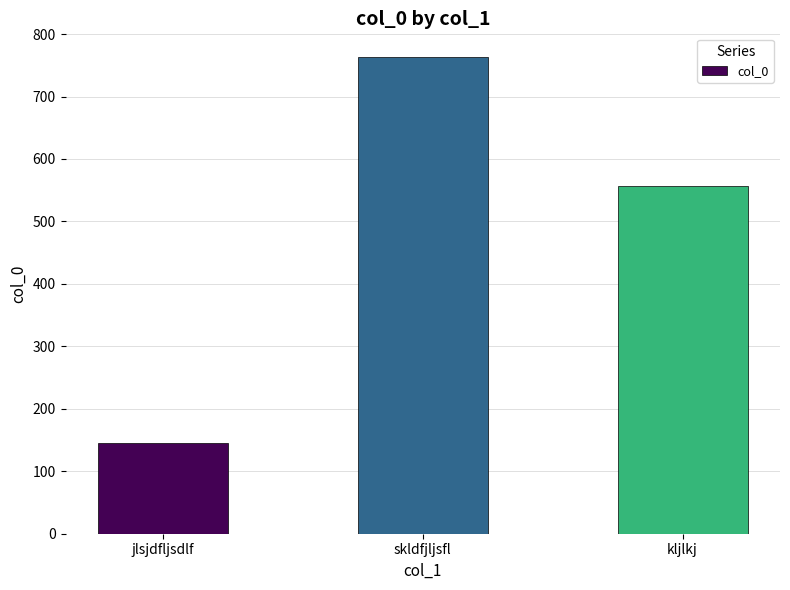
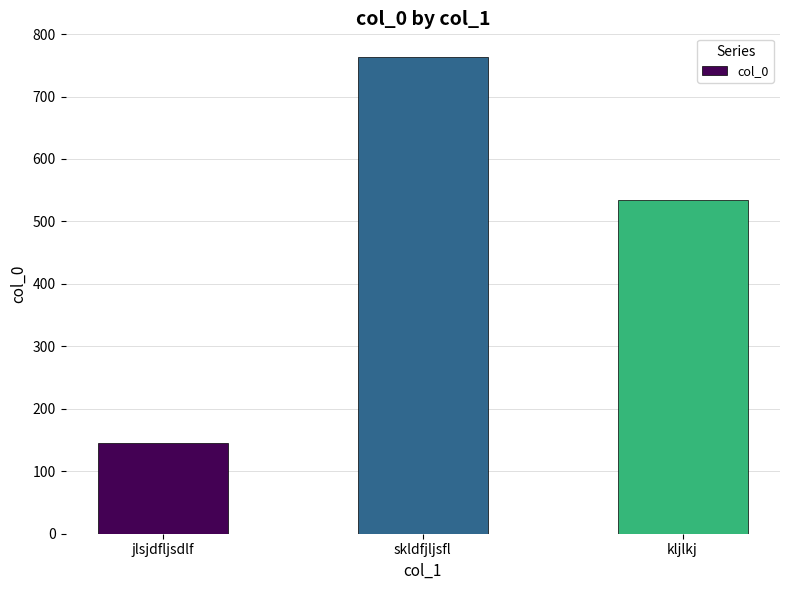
  {
    "jlsjdfljsdlf": 150,
    "skldfjljsfl": 760,
-   "kljlkj": 560
+   "kljlkj": 540
  }
